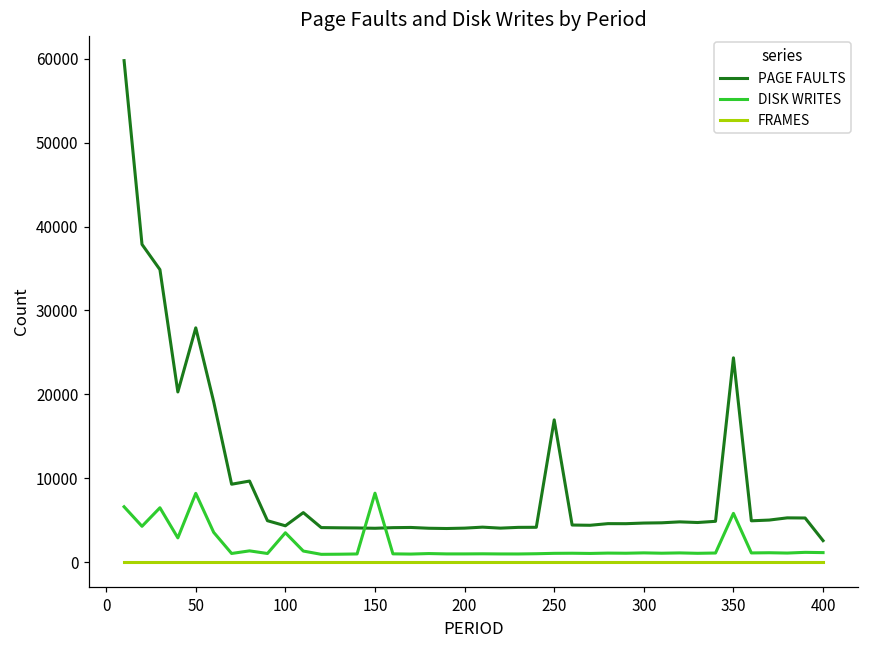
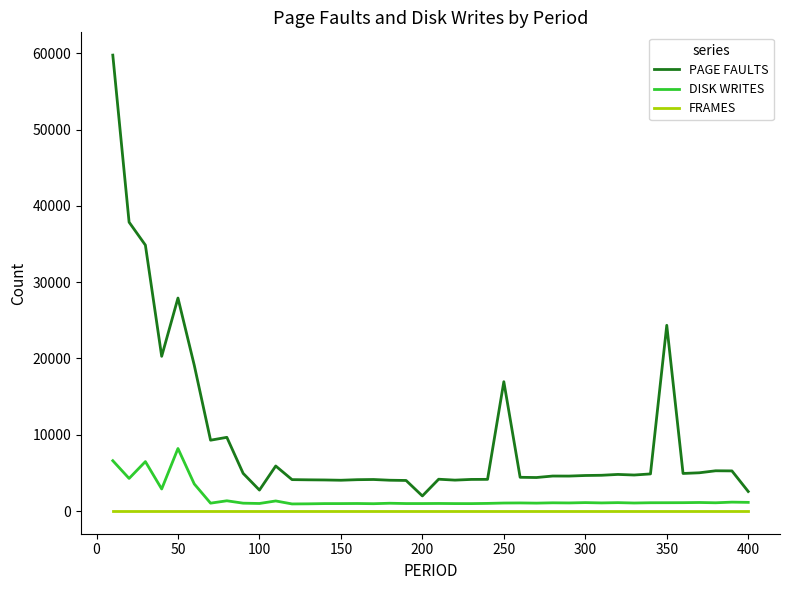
  {
    "PAGE FAULTS": {
      "50": 28000,
-     "100": 4000,
+     "100": 3000,
      "150": 4000,
-     "200": 4000,
+     "200": 2000,
      "250": 17000,
      "300": 5000,
      "350": 24000,
      "400": 3000
    },
    "DISK WRITES": {
      "50": 8000,
-     "100": 4000,
-     "150": 8000,
+     "100": 1000,
+     "150": 1000,
      "200": 1000,
      "250": 1000,
      "300": 1000,
-     "350": 6000,
+     "350": 1000,
      "400": 1000
    },
    "FRAMES": {
      "50": 0,
      "100": 0,
      "150": 0,
      "200": 0,
      "250": 0,
      "300": 0,
      "350": 0,
      "400": 0
    }
  }
